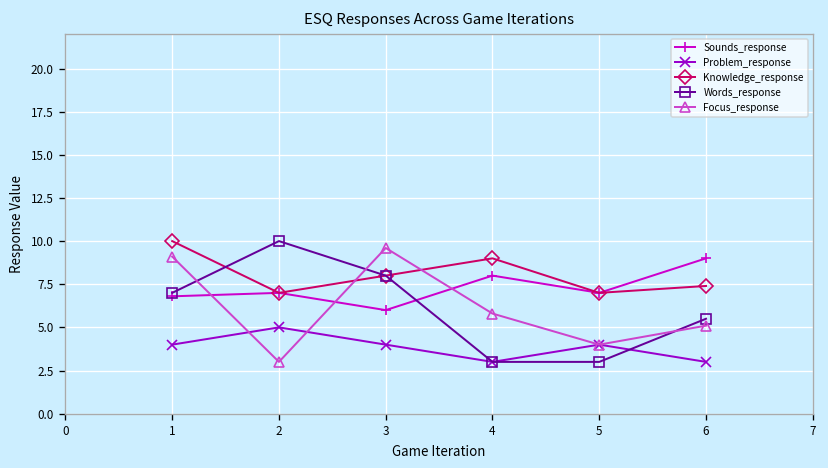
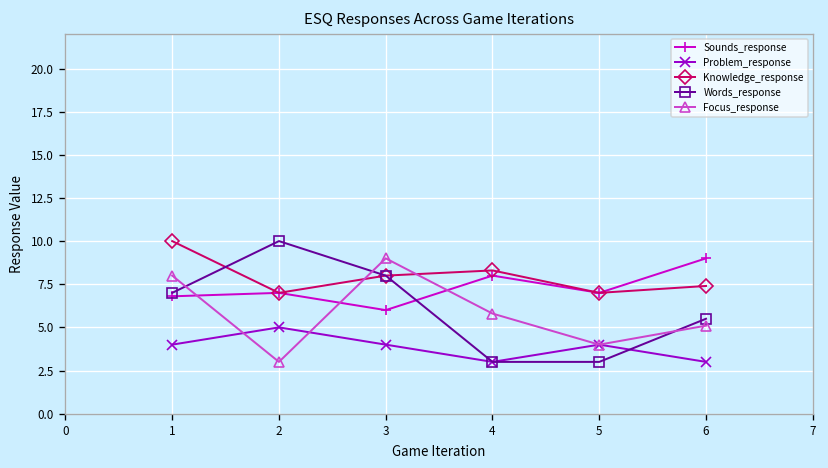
  {
    "Knowledge_response": {
      "1": 10.0,
-     "4": 9.0,
+     "4": 8.3,
      "6": 7.4
    },
    "Words_response": {
      "1": 7.0,
      "2": 10.0,
      "5": 3.0,
      "6": 5.5
    },
    "Focus_response": {
-     "1": 9.1,
+     "1": 8.0,
      "2": 3.0,
-     "3": 9.6,
+     "3": 9.0,
      "4": 5.8,
      "6": 5.1
    }
  }
